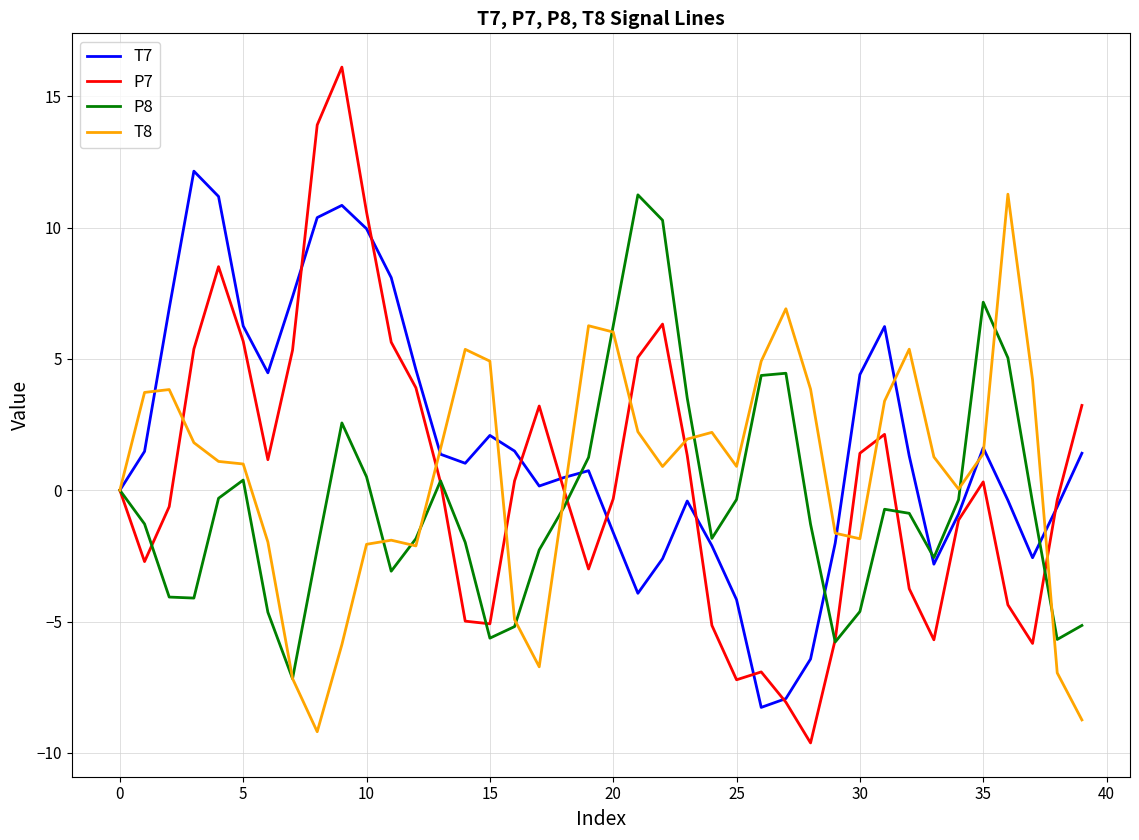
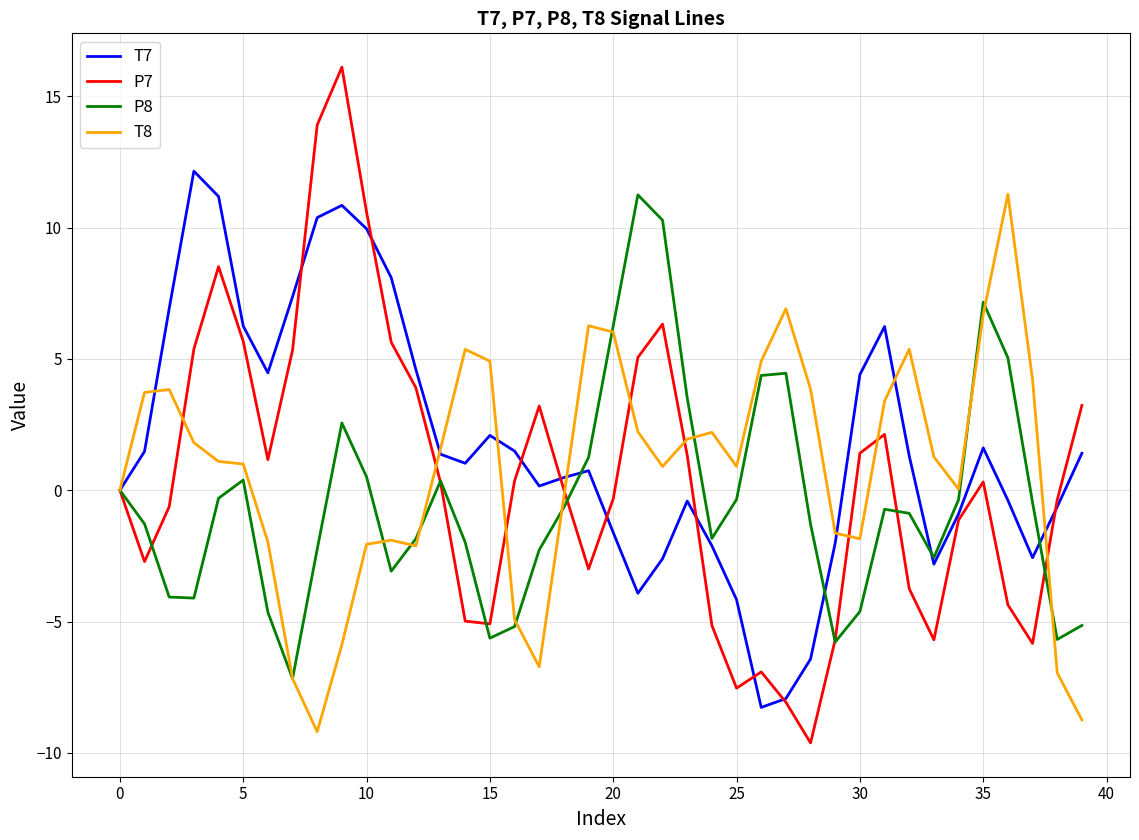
  {
    "T7": {
      "5": 6.3,
      "10": 10.0,
      "15": 2.1,
      "20": -1.6,
      "25": -4.2,
      "30": 4.4,
      "35": 1.6
    },
    "P7": {
      "5": 5.7,
      "10": 10.6,
      "15": -5.1,
      "20": -0.3,
-     "25": -7.2,
+     "25": -7.5,
      "30": 1.4,
      "35": 0.3
    },
    "P8": {
      "5": 0.4,
      "10": 0.5,
      "15": -5.6,
      "20": 6.3,
      "25": -0.4,
      "30": -4.6,
      "35": 7.2
    },
    "T8": {
      "5": 1.0,
      "10": -2.1,
      "15": 4.9,
      "20": 6.0,
      "25": 0.9,
      "30": -1.8,
-     "35": 1.4
+     "35": 6.7
    }
  }
